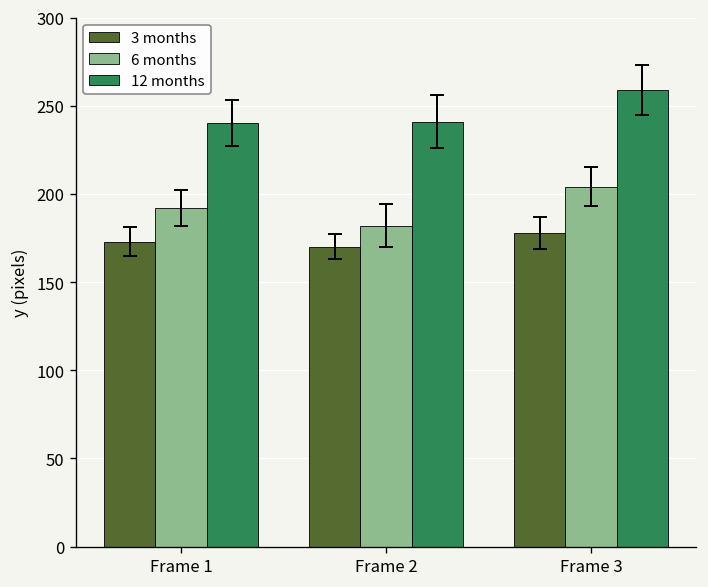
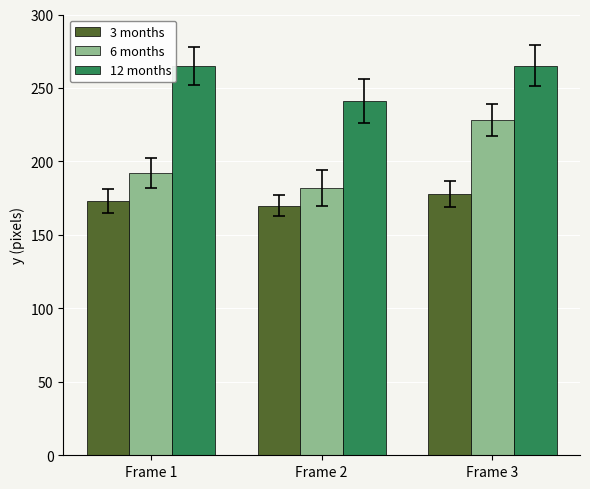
  {
    "3 months": {
      "Frame 1": 173,
      "Frame 2": 170,
      "Frame 3": 178
    },
    "6 months": {
      "Frame 1": 192,
      "Frame 2": 182,
-     "Frame 3": 204
+     "Frame 3": 228
    },
    "12 months": {
-     "Frame 1": 240,
+     "Frame 1": 265,
      "Frame 2": 241,
-     "Frame 3": 259
+     "Frame 3": 265
    }
  }
